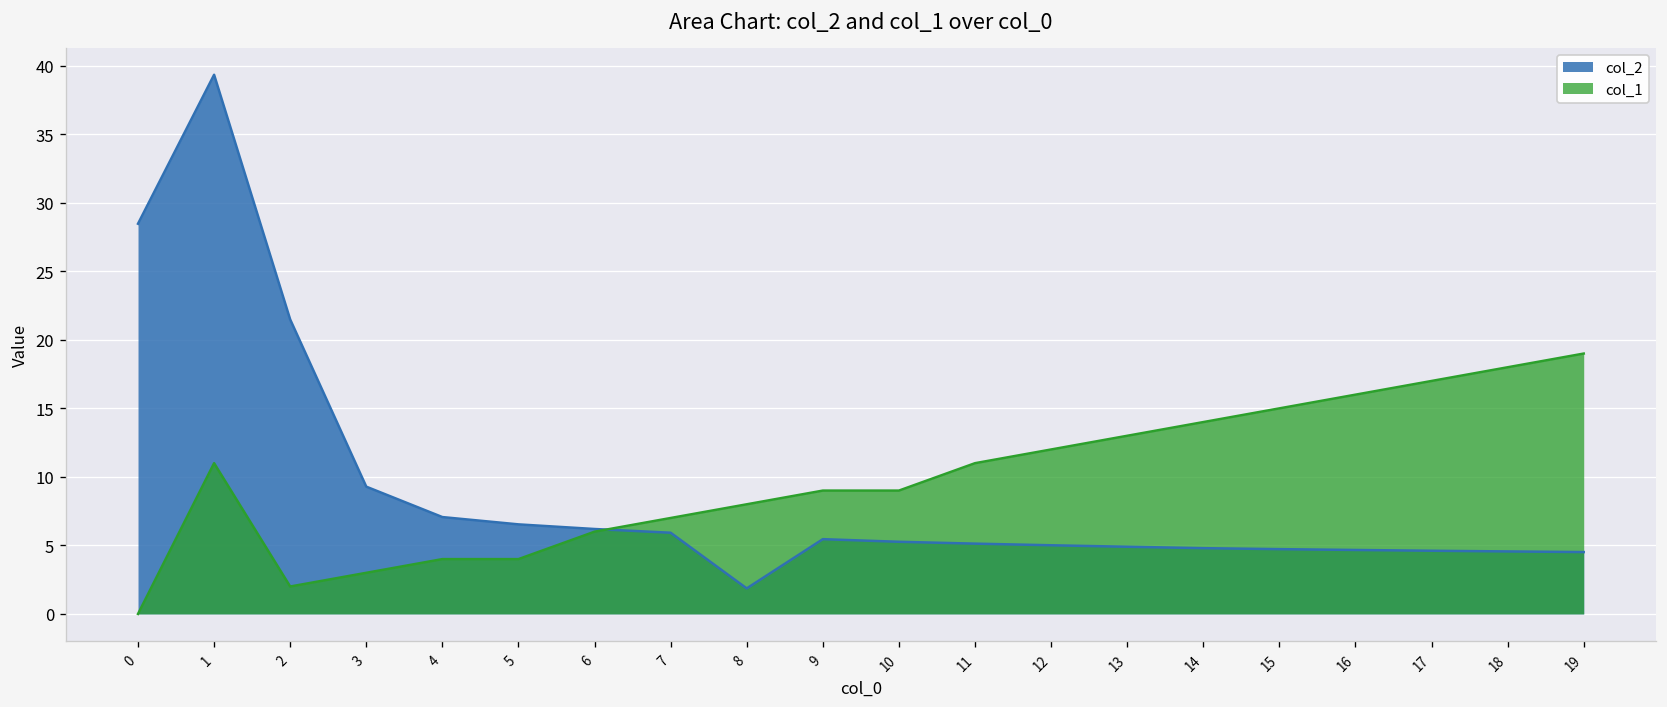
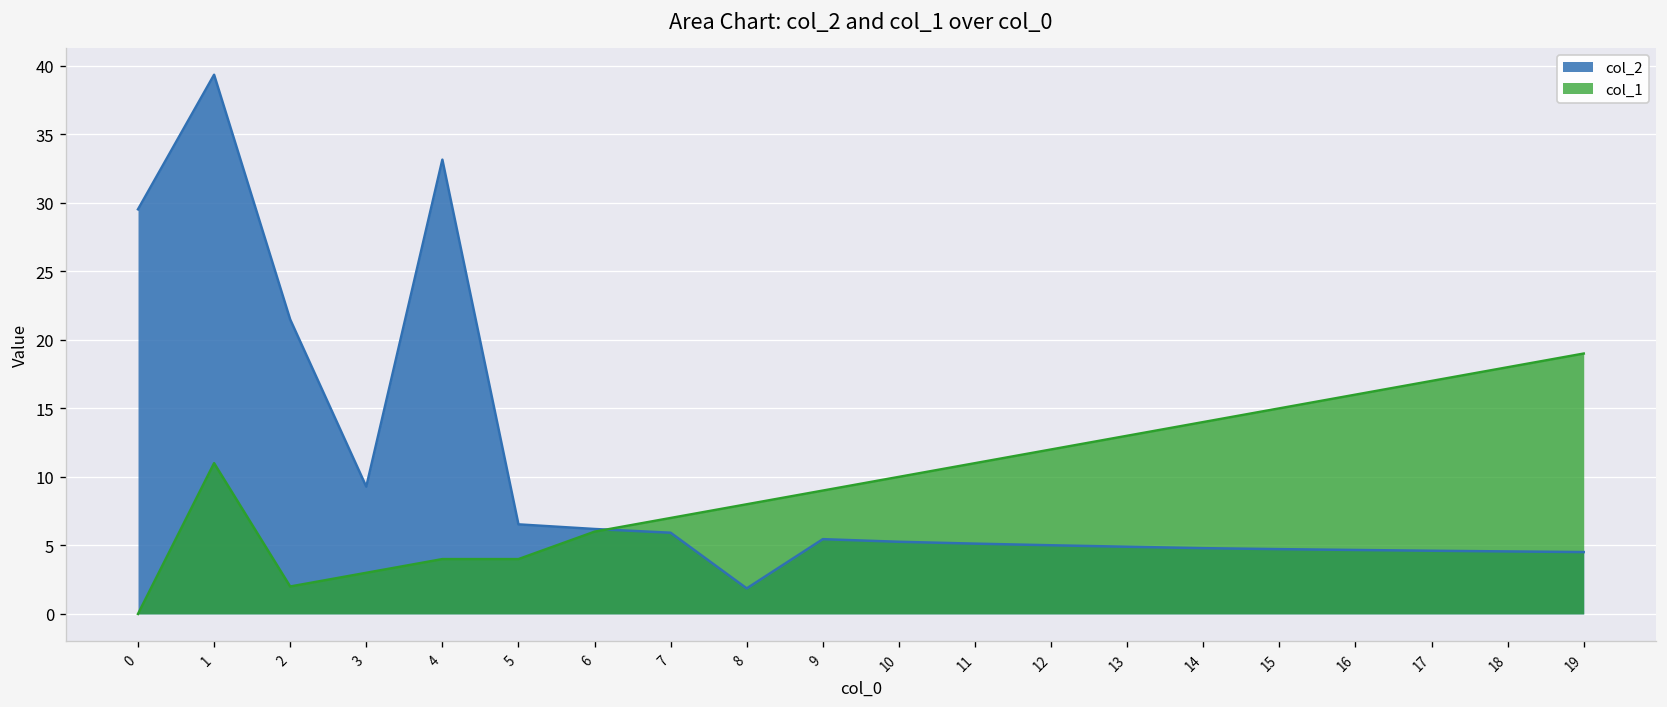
  {
    "col_2": {
-     "0": 28.5,
+     "0": 29.5,
      "1": 39.3,
      "2": 21.5,
      "3": 9.3,
-     "4": 7.1,
+     "4": 33.1,
      "5": 6.5,
      "7": 5.9,
      "8": 1.9,
      "9": 5.5,
      "10": 5.3,
      "11": 5.1,
      "12": 5.0,
      "13": 4.9,
      "14": 4.8,
      "15": 4.7,
      "16": 4.7,
      "17": 4.6,
      "18": 4.6,
      "19": 4.5
    },
    "col_1": {
      "0": 0,
      "1": 11,
      "2": 2,
      "3": 3,
      "4": 4,
      "5": 4,
      "7": 7,
      "8": 8,
      "9": 9,
-     "10": 9,
+     "10": 10,
      "11": 11,
      "12": 12,
      "13": 13,
      "14": 14,
      "15": 15,
      "16": 16,
      "17": 17,
      "18": 18,
      "19": 19
    }
  }
